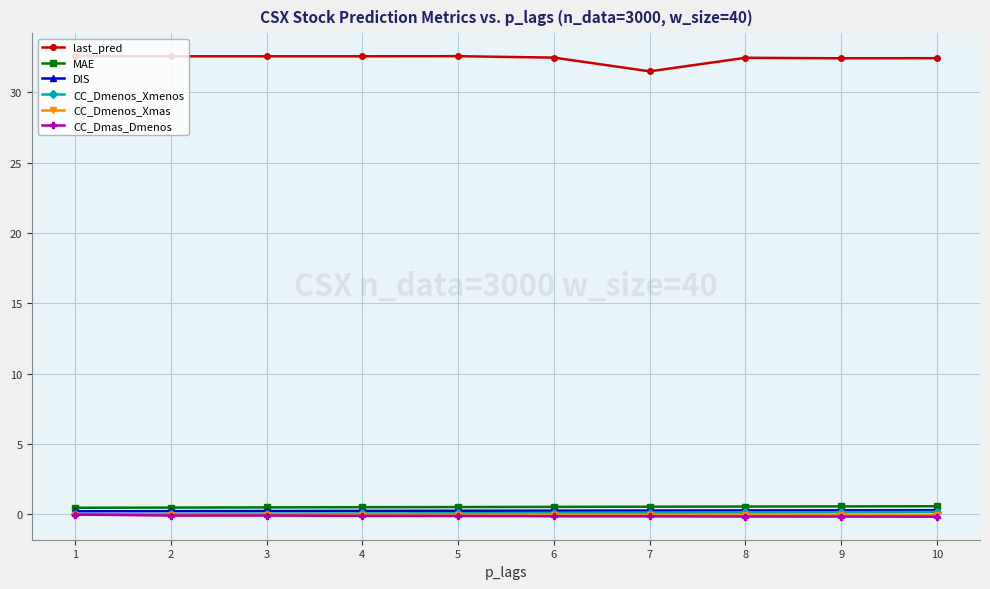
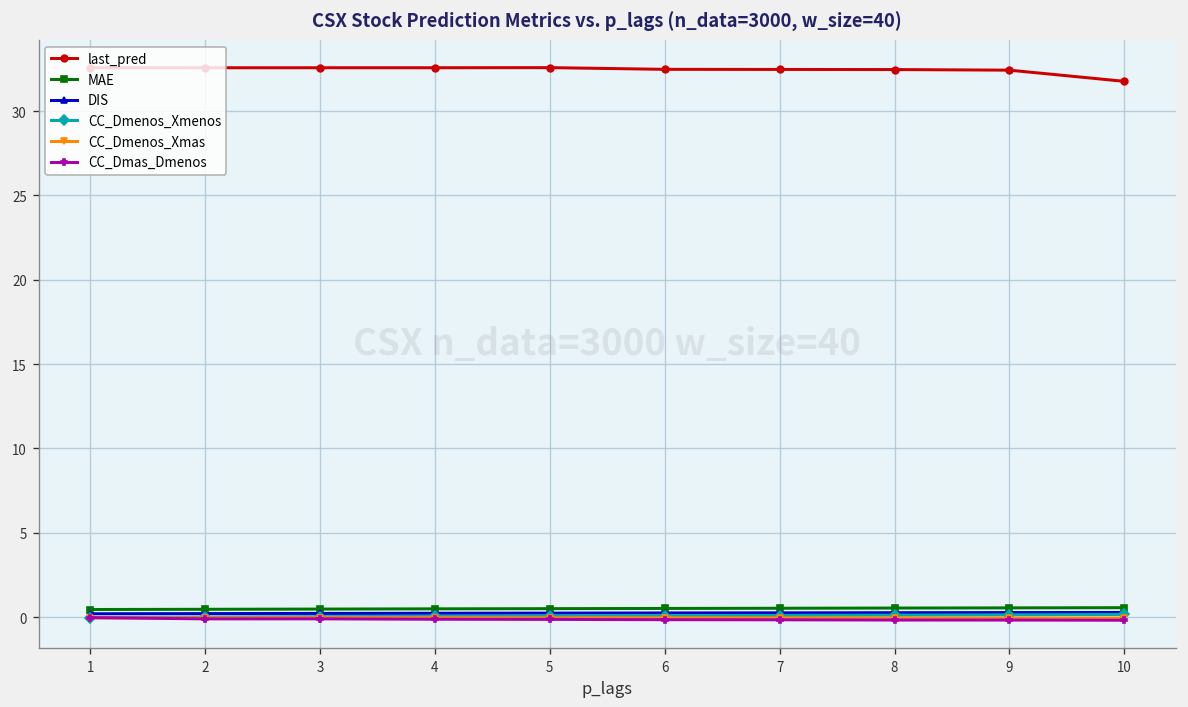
  {
    "last_pred": {
      "3": 32.6,
      "4": 32.6,
      "5": 32.6,
      "6": 32.5,
-     "7": 31.5,
+     "7": 32.5,
      "8": 32.5,
      "9": 32.4,
-     "10": 32.4
+     "10": 31.8
    },
    "MAE": {
      "1": 0.5,
      "2": 0.5,
      "3": 0.5,
      "4": 0.5,
      "5": 0.5,
      "6": 0.5,
      "7": 0.5,
      "8": 0.5,
      "9": 0.5,
      "10": 0.6
    },
    "DIS": {
      "1": 0.2,
      "2": 0.2,
      "3": 0.2,
      "4": 0.2
    }
  }
